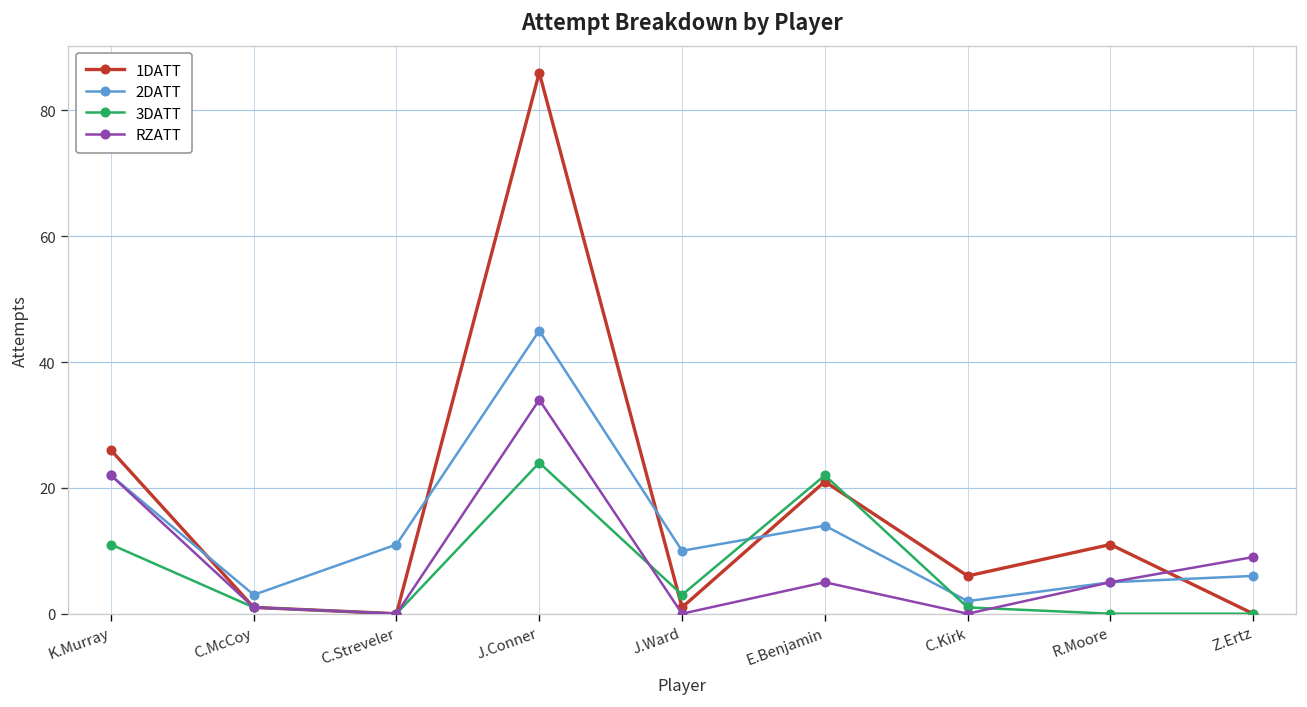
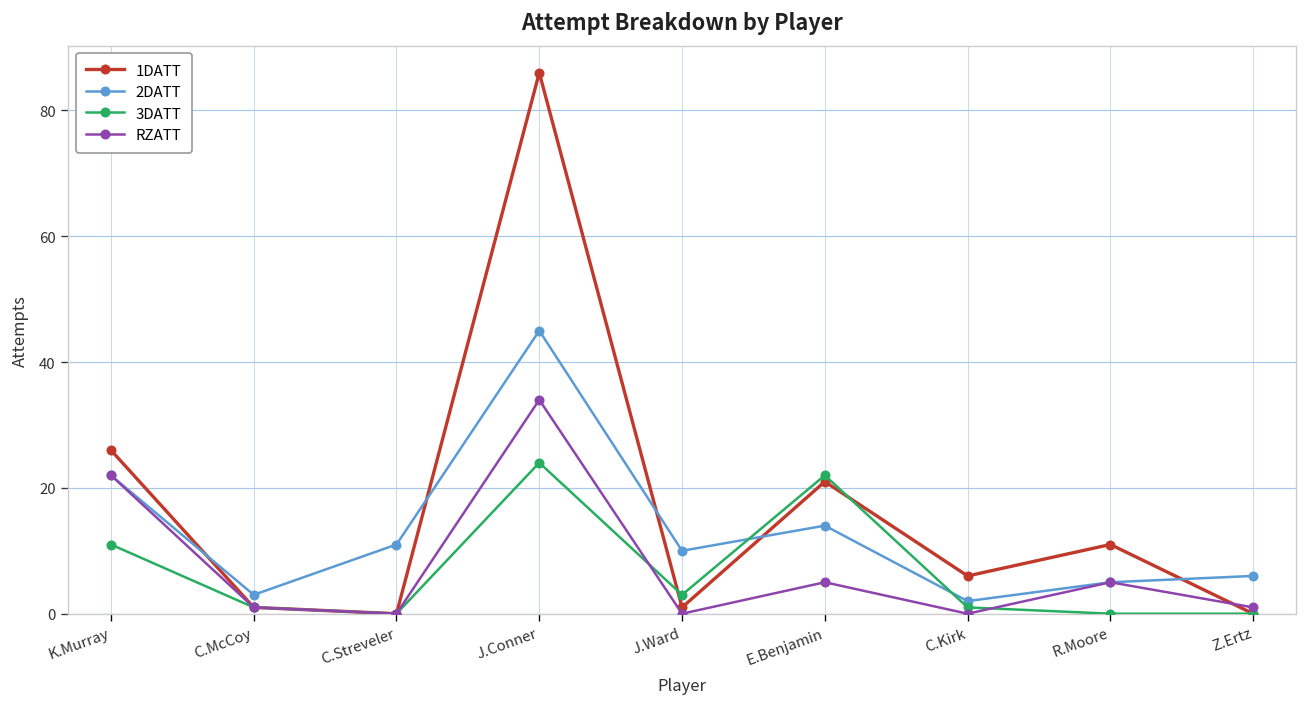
  {
    "1DATT": {
      "K.Murray": 26,
      "J.Conner": 86,
      "J.Ward": 1,
      "E.Benjamin": 21,
      "C.Kirk": 6,
      "R.Moore": 11
    },
    "2DATT": {
      "C.McCoy": 3,
      "C.Streveler": 11,
      "J.Conner": 45,
      "J.Ward": 10,
      "E.Benjamin": 14,
      "C.Kirk": 2,
      "Z.Ertz": 6
    },
    "3DATT": {
      "K.Murray": 11,
      "J.Conner": 24,
      "J.Ward": 3,
      "E.Benjamin": 22,
      "C.Kirk": 1,
      "R.Moore": 0
    },
    "RZATT": {
      "J.Conner": 34,
      "J.Ward": 0,
      "E.Benjamin": 5,
      "C.Kirk": 0,
-     "Z.Ertz": 9
+     "Z.Ertz": 1
    }
  }
